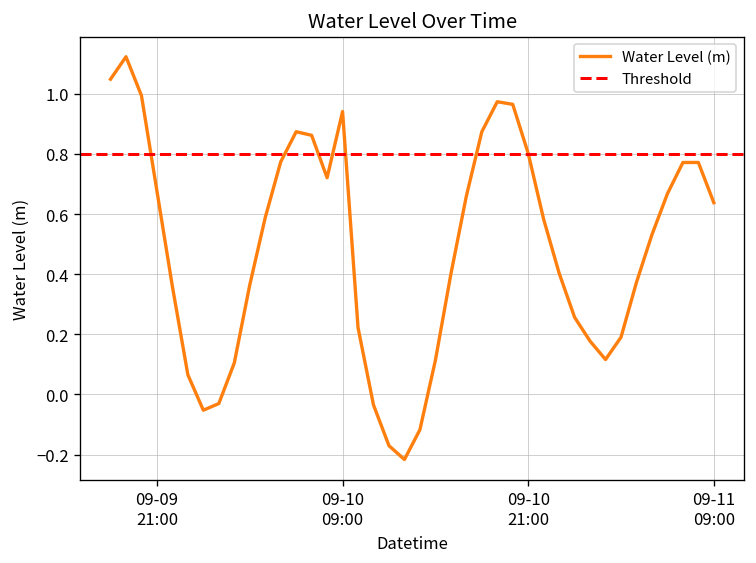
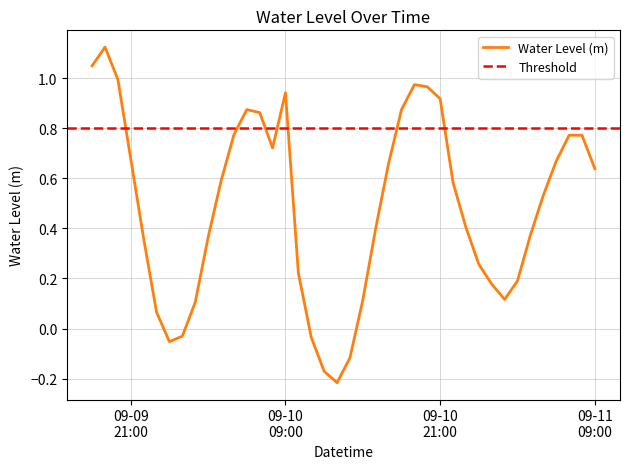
  {
    "09-09 21:00": 0.68,
    "09-10 09:00": 0.94,
-   "09-10 21:00": 0.80,
+   "09-10 21:00": 0.92,
    "09-11 09:00": 0.64
  }
